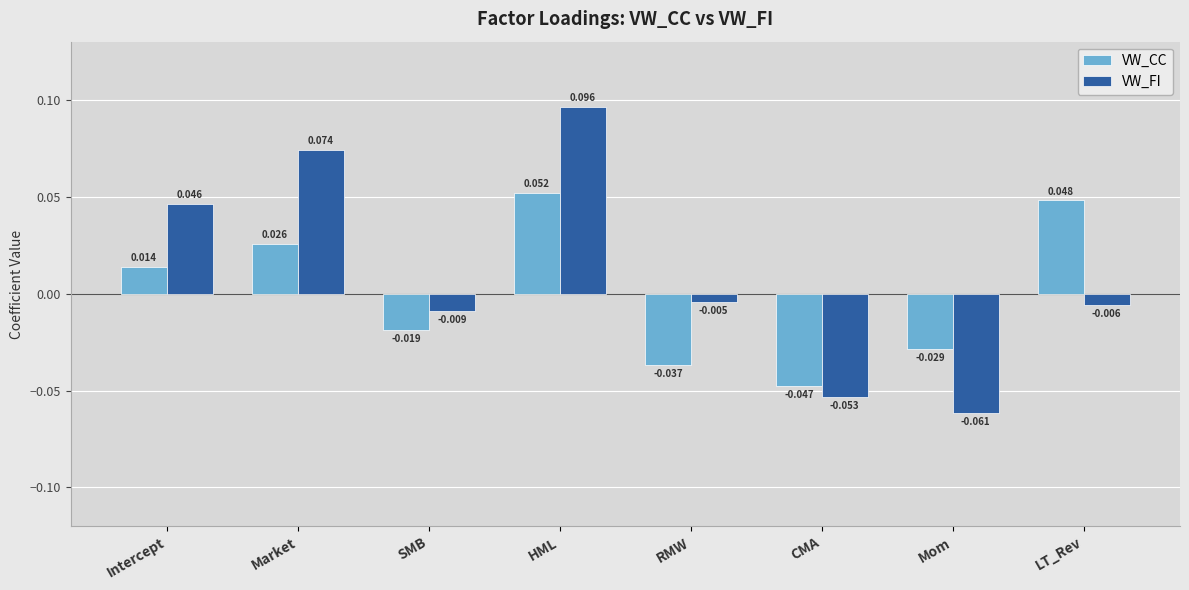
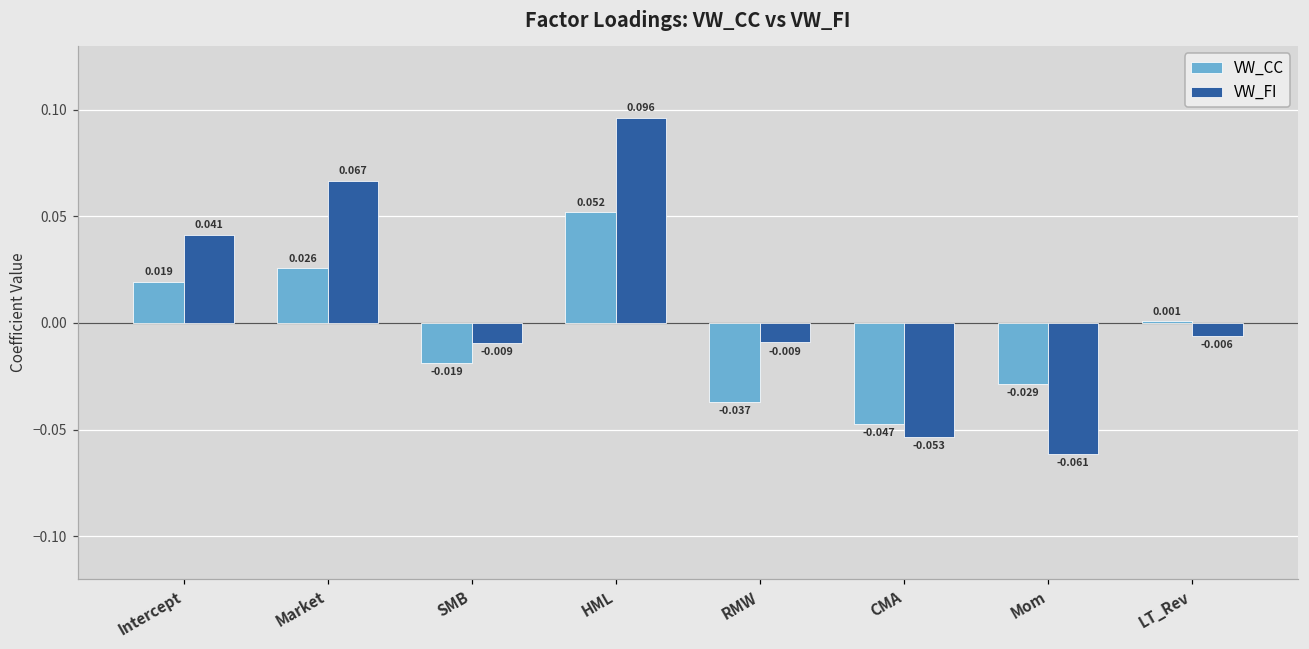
  {
    "VW_CC": {
-     "Intercept": 0.014,
+     "Intercept": 0.019,
      "Market": 0.026,
      "SMB": -0.019,
      "HML": 0.052,
      "RMW": -0.037,
      "CMA": -0.047,
      "Mom": -0.029,
-     "LT_Rev": 0.048
+     "LT_Rev": 0.001
    },
    "VW_FI": {
-     "Intercept": 0.046,
-     "Market": 0.074,
+     "Intercept": 0.041,
+     "Market": 0.067,
      "SMB": -0.009,
      "HML": 0.096,
-     "RMW": -0.005,
+     "RMW": -0.009,
      "CMA": -0.053,
      "Mom": -0.061,
      "LT_Rev": -0.006
    }
  }
